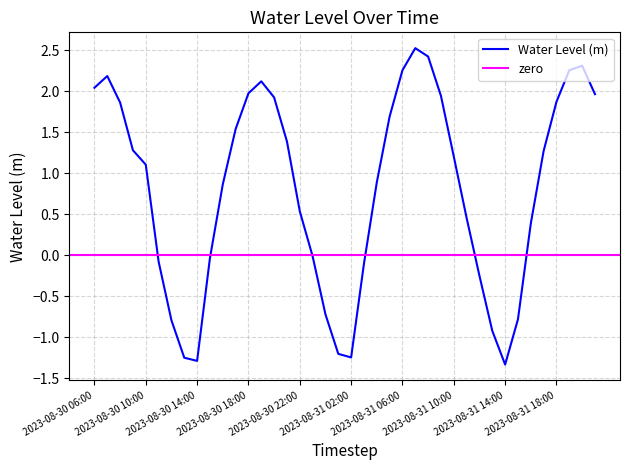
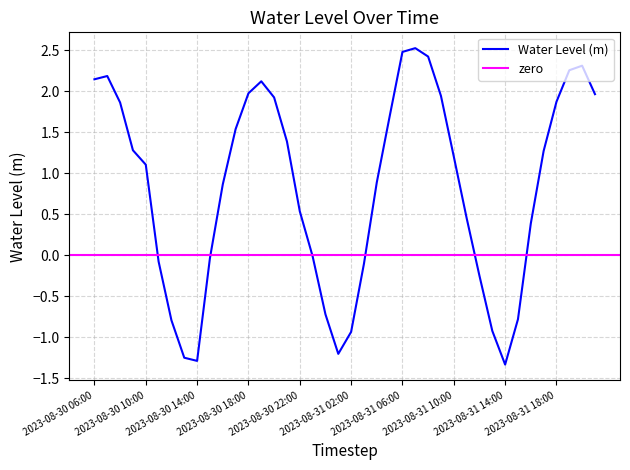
  {
-   "2023-08-30 06:00": 2.0,
+   "2023-08-30 06:00": 2.1,
    "2023-08-30 10:00": 1.1,
    "2023-08-30 14:00": -1.3,
    "2023-08-30 18:00": 2.0,
    "2023-08-30 22:00": 0.5,
-   "2023-08-31 02:00": -1.2,
-   "2023-08-31 06:00": 2.3,
+   "2023-08-31 02:00": -0.9,
+   "2023-08-31 06:00": 2.5,
    "2023-08-31 10:00": 1.2,
    "2023-08-31 14:00": -1.3,
    "2023-08-31 18:00": 1.9
  }
